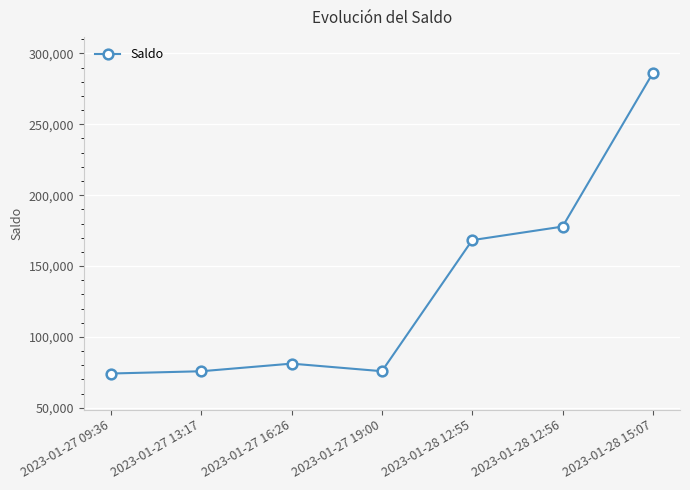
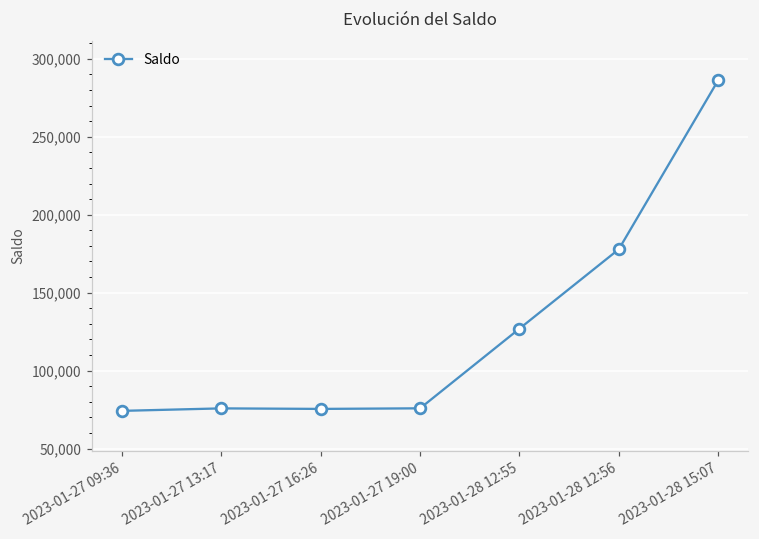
  {
    "2023-01-27 09:36": "74,000",
    "2023-01-27 13:17": "76,000",
-   "2023-01-27 16:26": "81,000",
+   "2023-01-27 16:26": "75,000",
    "2023-01-27 19:00": "76,000",
-   "2023-01-28 12:55": "168,000",
+   "2023-01-28 12:55": "127,000",
    "2023-01-28 12:56": "178,000",
    "2023-01-28 15:07": "286,000"
  }
